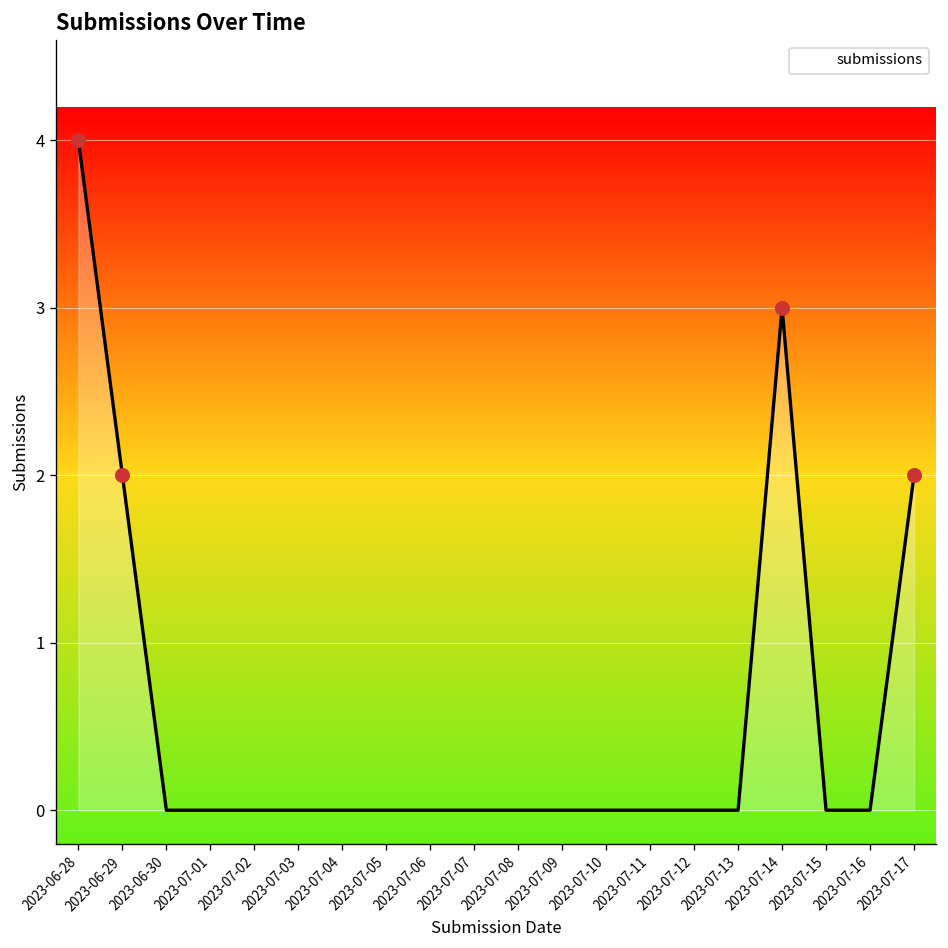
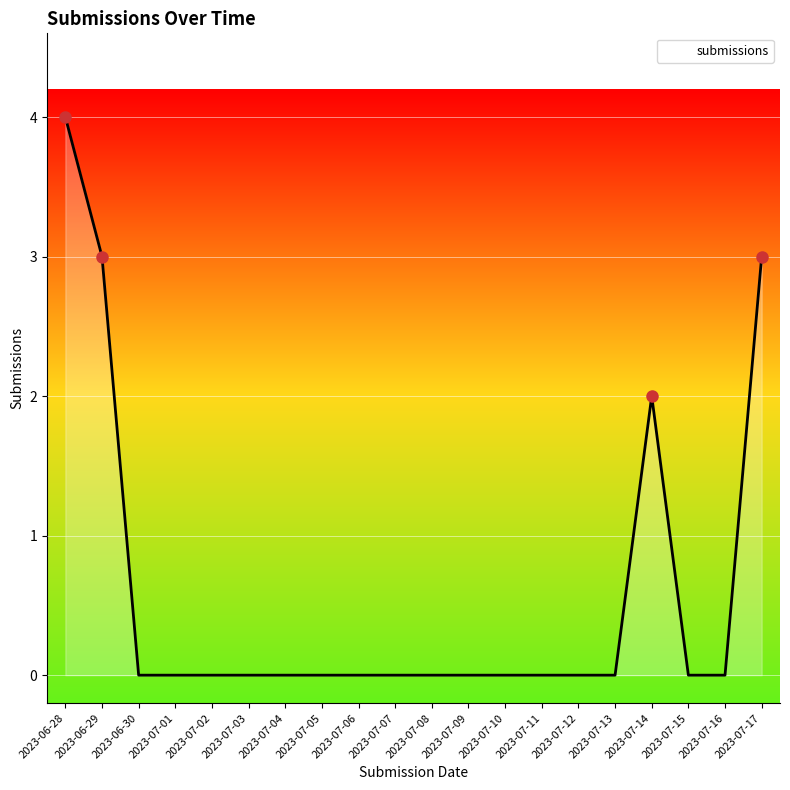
  {
    "submissions": {
-     "2023-06-29": 2,
+     "2023-06-29": 3,
      "2023-06-30": 0,
      "2023-07-01": 0,
      "2023-07-02": 0,
      "2023-07-03": 0,
      "2023-07-04": 0,
      "2023-07-05": 0,
      "2023-07-06": 0,
      "2023-07-07": 0,
      "2023-07-08": 0,
      "2023-07-09": 0,
      "2023-07-10": 0,
      "2023-07-11": 0,
      "2023-07-12": 0,
      "2023-07-13": 0,
-     "2023-07-14": 3,
+     "2023-07-14": 2,
      "2023-07-15": 0,
      "2023-07-16": 0,
-     "2023-07-17": 2
+     "2023-07-17": 3
    }
  }
